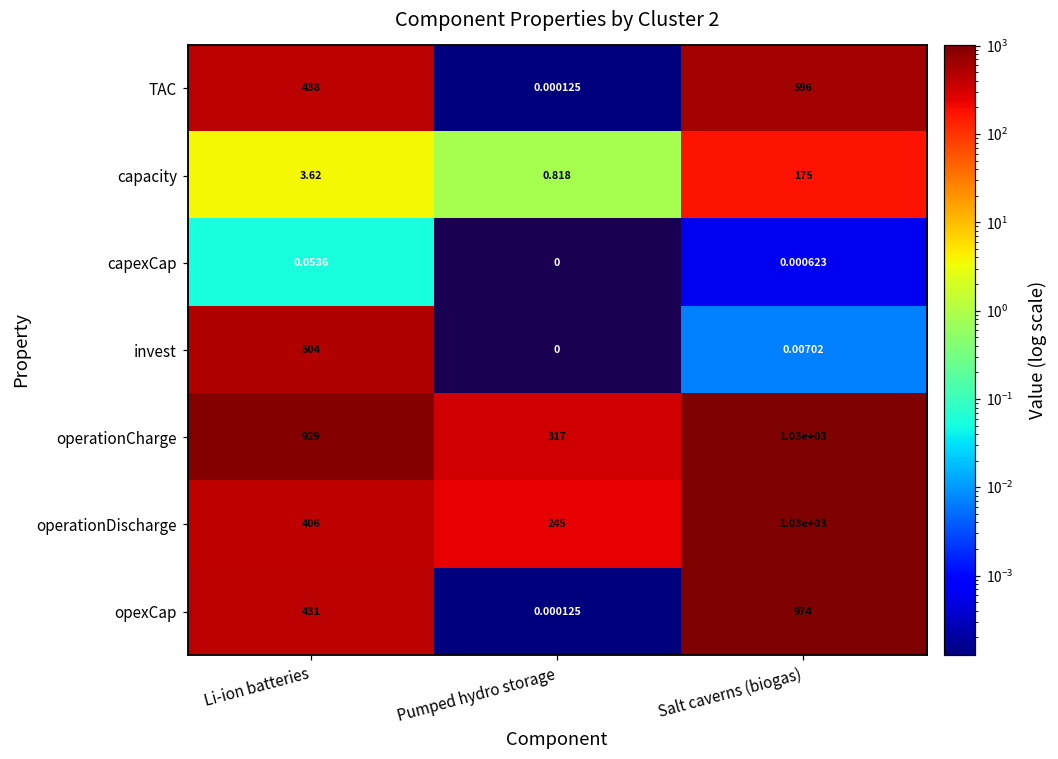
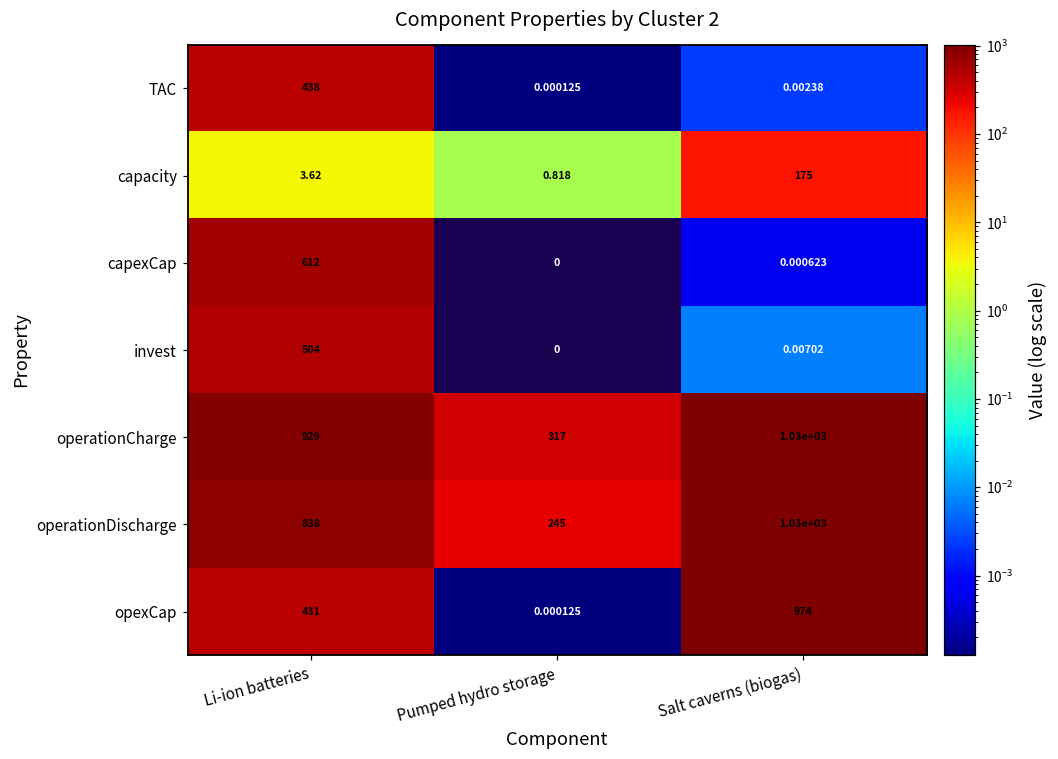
  {
    "TAC": {
      "Li-ion batteries": "438",
      "Pumped hydro storage": "0.000125",
-     "Salt caverns (biogas)": "596"
+     "Salt caverns (biogas)": "0.00238"
    },
    "capacity": {
      "Li-ion batteries": "3.62",
      "Pumped hydro storage": "0.818",
      "Salt caverns (biogas)": "175"
    },
    "capexCap": {
-     "Li-ion batteries": "0.0536",
+     "Li-ion batteries": "612",
      "Salt caverns (biogas)": "0.000623"
    },
    "invest": {
      "Li-ion batteries": "504",
      "Salt caverns (biogas)": "0.00702"
    },
    "operationCharge": {
      "Li-ion batteries": "929",
      "Pumped hydro storage": "317",
      "Salt caverns (biogas)": "1.03e+03"
    },
    "operationDischarge": {
-     "Li-ion batteries": "406",
+     "Li-ion batteries": "838",
      "Pumped hydro storage": "245",
      "Salt caverns (biogas)": "1.03e+03"
    },
    "opexCap": {
      "Li-ion batteries": "431",
      "Pumped hydro storage": "0.000125",
      "Salt caverns (biogas)": "974"
    }
  }
